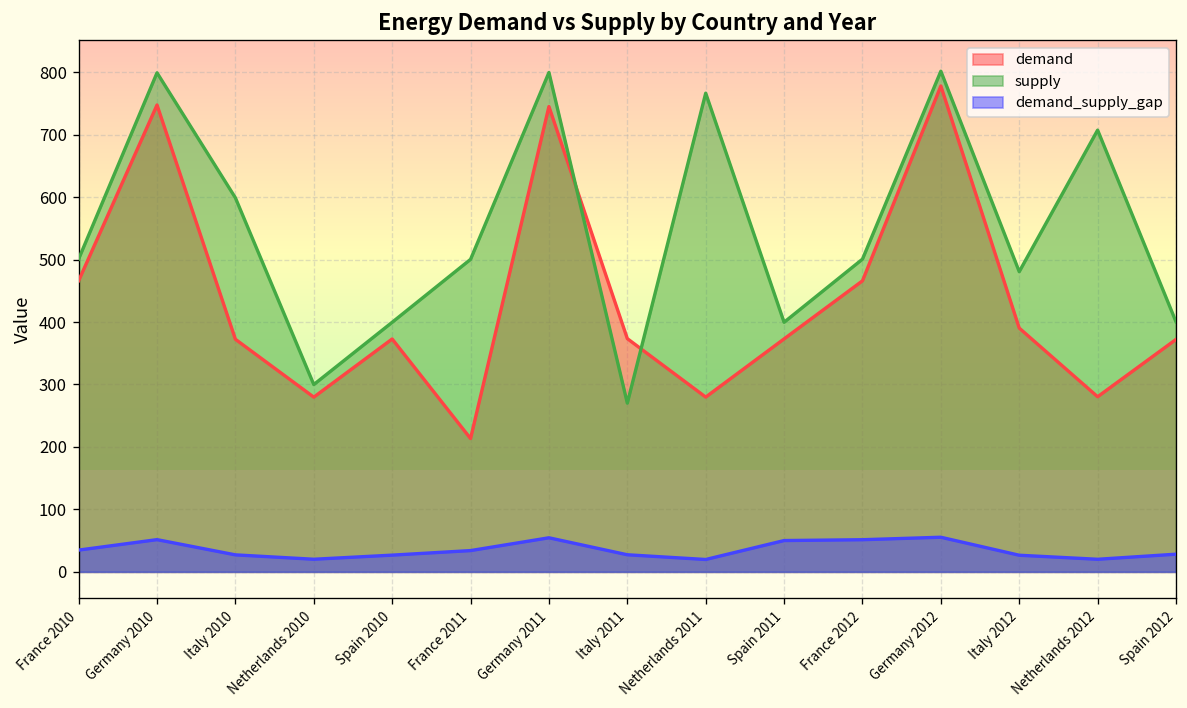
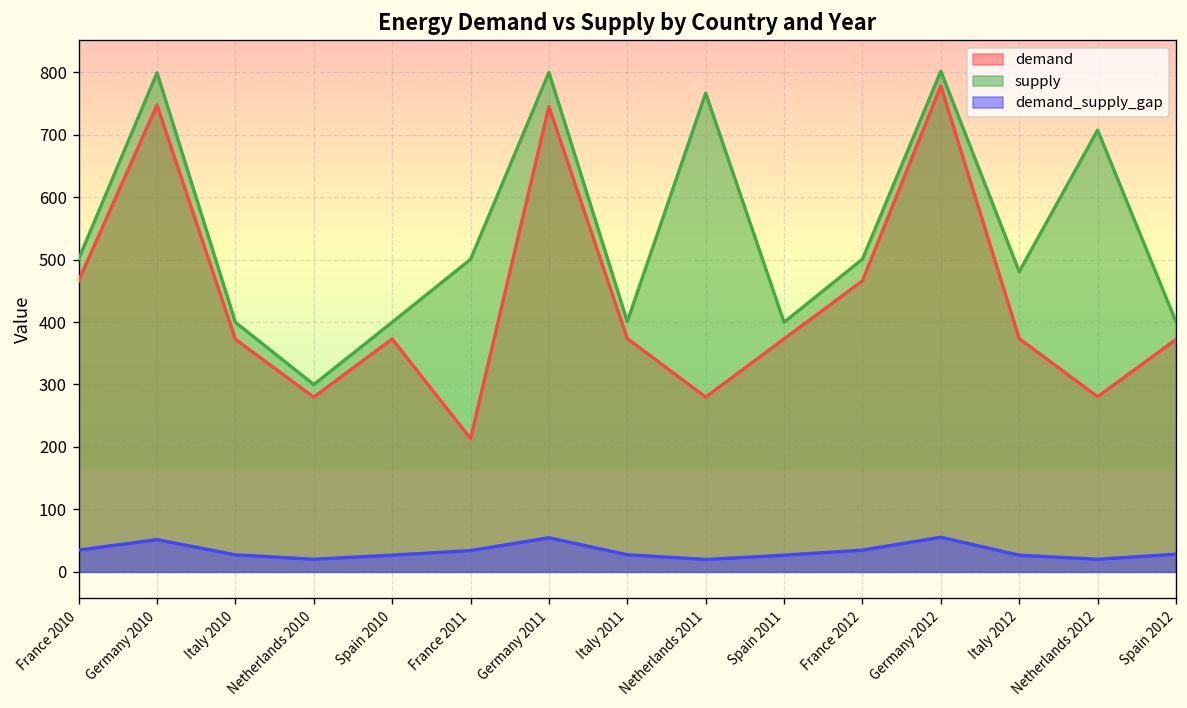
  {
    "demand": {
      "France 2010": 470,
      "Germany 2010": 750,
      "Italy 2010": 370,
      "Netherlands 2010": 280,
      "Spain 2010": 370,
      "France 2011": 210,
      "Germany 2011": 750,
      "Italy 2011": 370,
      "Netherlands 2011": 280,
      "Spain 2011": 370,
      "France 2012": 470,
      "Germany 2012": 780,
-     "Italy 2012": 390,
+     "Italy 2012": 370,
      "Netherlands 2012": 280,
      "Spain 2012": 370
    },
    "supply": {
      "France 2010": 500,
      "Germany 2010": 800,
-     "Italy 2010": 600,
+     "Italy 2010": 400,
      "Netherlands 2010": 300,
      "Spain 2010": 400,
      "France 2011": 500,
      "Germany 2011": 800,
-     "Italy 2011": 270,
+     "Italy 2011": 400,
      "Netherlands 2011": 770,
      "Spain 2011": 400,
      "France 2012": 500,
      "Germany 2012": 800,
      "Italy 2012": 480,
      "Netherlands 2012": 710,
      "Spain 2012": 400
    },
    "demand_supply_gap": {
      "France 2010": 30,
      "Germany 2010": 50,
      "Italy 2010": 30,
      "Netherlands 2010": 20,
      "Spain 2010": 30,
      "France 2011": 30,
      "Germany 2011": 50,
      "Italy 2011": 30,
      "Netherlands 2011": 20,
-     "Spain 2011": 50,
-     "France 2012": 50,
+     "Spain 2011": 30,
+     "France 2012": 30,
      "Germany 2012": 60,
      "Italy 2012": 30,
      "Netherlands 2012": 20,
      "Spain 2012": 30
    }
  }
